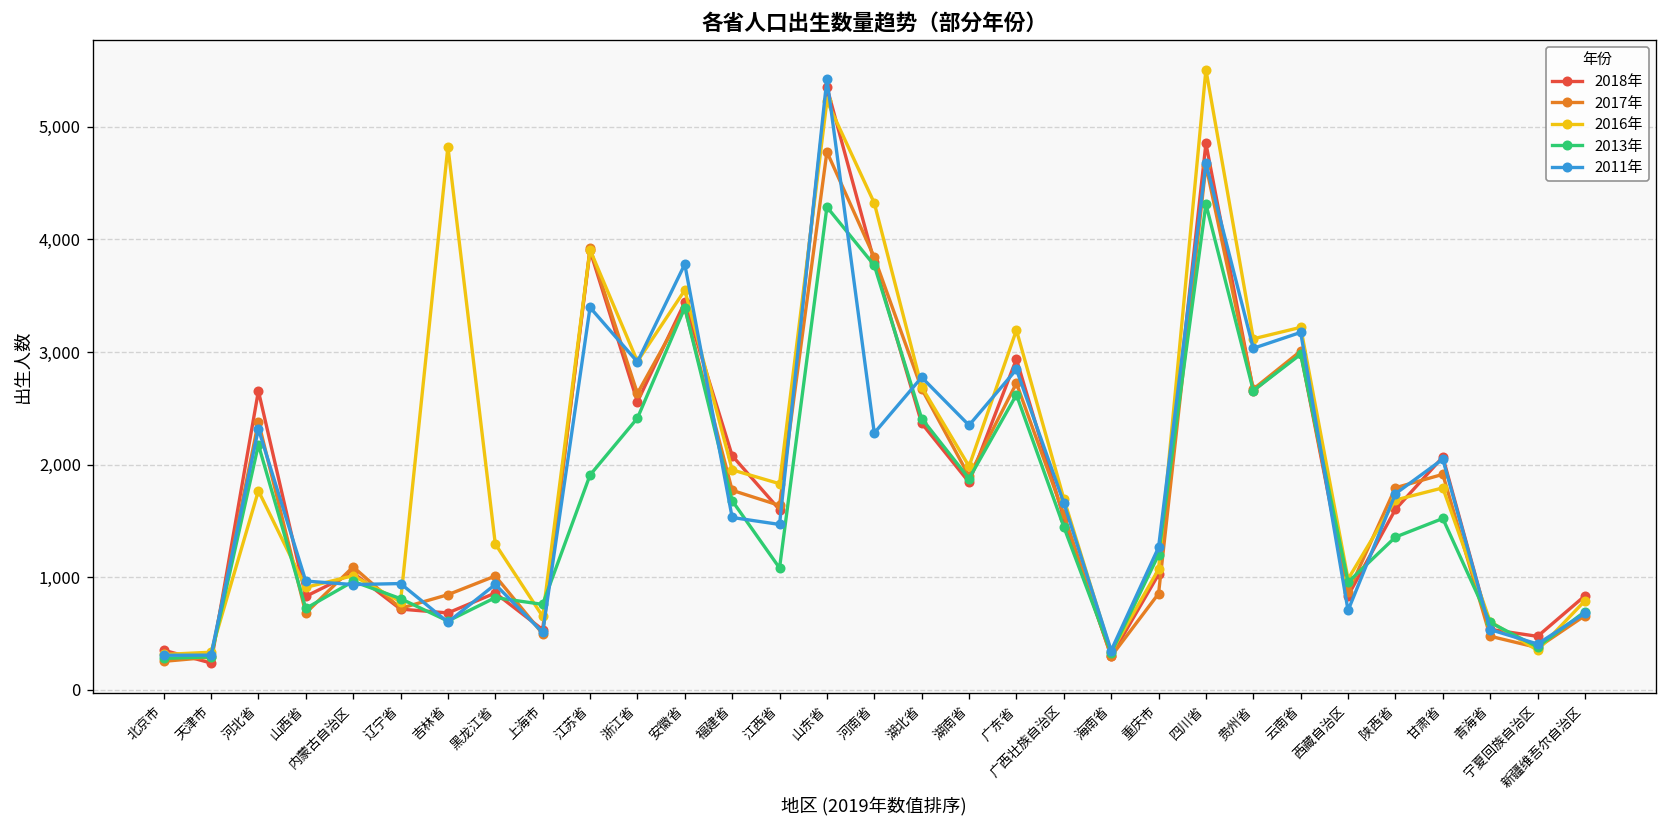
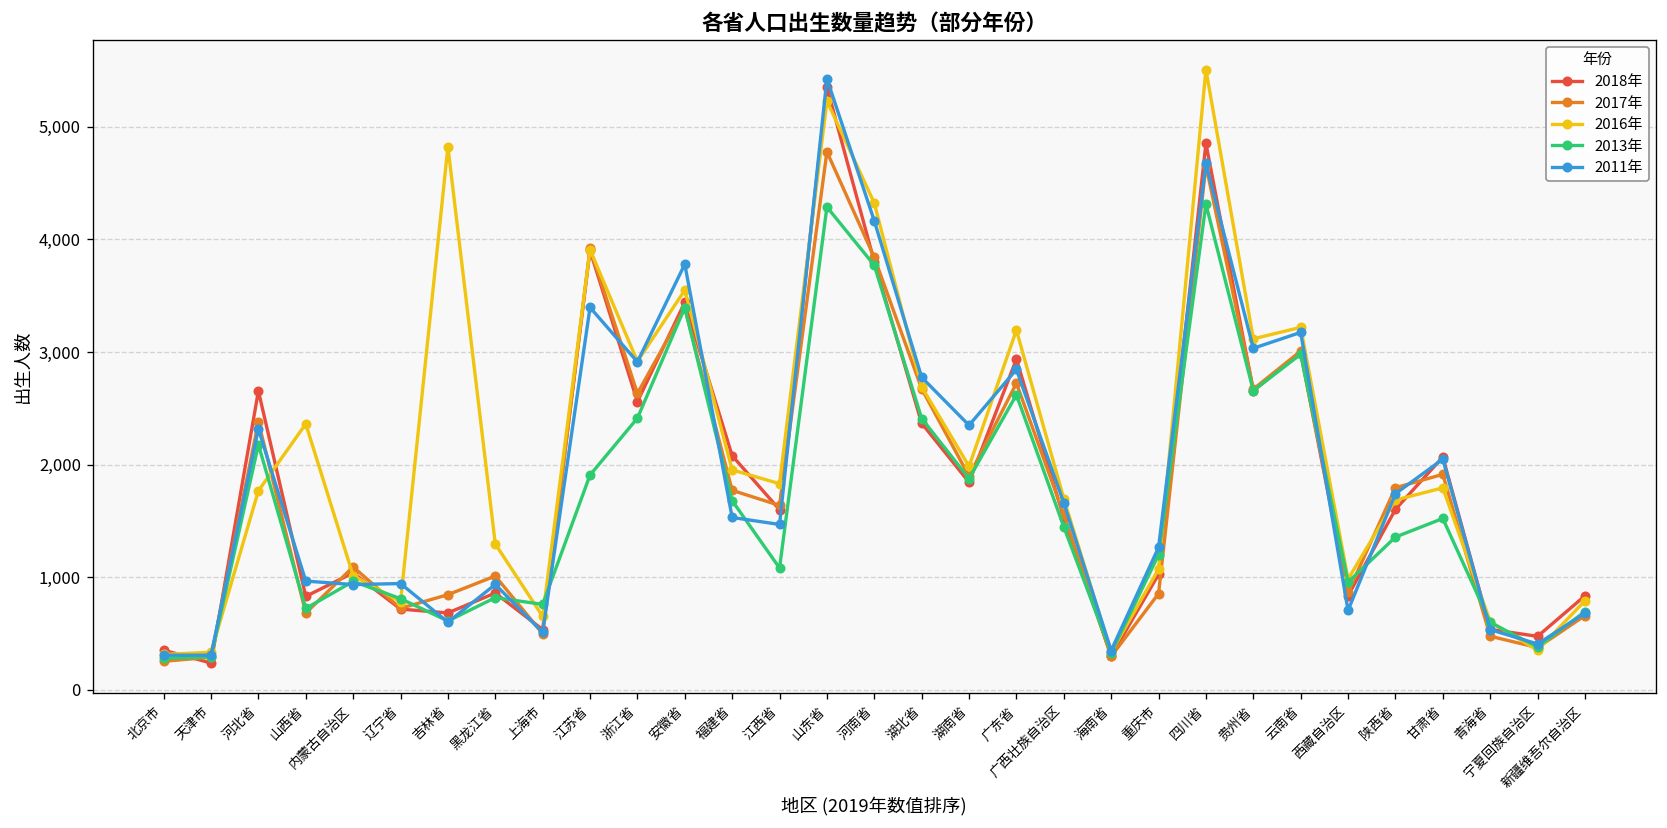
  {
    "2016年": {
      "河北省": "1,800",
-     "山西省": "900",
+     "山西省": "2,400",
      "吉林省": "4,800",
      "黑龙江省": "1,300",
      "上海市": "700",
      "安徽省": "3,500",
      "福建省": "2,000",
      "江西省": "1,800",
      "山东省": "5,200",
      "河南省": "4,300",
      "湖南省": "2,000",
      "广东省": "3,200",
      "广西壮族自治区": "1,700",
      "重庆市": "1,100",
      "四川省": "5,500",
      "贵州省": "3,100",
      "云南省": "3,200",
      "西藏自治区": "1,000",
      "陕西省": "1,700",
      "甘肃省": "1,800",
      "新疆维吾尔自治区": "800"
    },
    "2013年": {
      "河北省": "2,200",
      "山西省": "700",
      "内蒙古自治区": "1,000",
      "黑龙江省": "800",
      "上海市": "800",
      "江苏省": "1,900",
      "浙江省": "2,400",
      "福建省": "1,700",
      "江西省": "1,100",
      "山东省": "4,300",
      "河南省": "3,800",
      "湖北省": "2,400",
      "广东省": "2,600",
      "广西壮族自治区": "1,400",
      "重庆市": "1,200",
      "四川省": "4,300",
      "西藏自治区": "1,000",
      "陕西省": "1,400",
      "甘肃省": "1,500"
    },
    "2011年": {
      "河北省": "2,300",
      "山西省": "1,000",
      "内蒙古自治区": "900",
      "辽宁省": "900",
      "黑龙江省": "900",
      "江苏省": "3,400",
      "安徽省": "3,800",
      "福建省": "1,500",
      "江西省": "1,500",
      "山东省": "5,400",
-     "河南省": "2,300",
+     "河南省": "4,200",
      "湖北省": "2,800",
      "湖南省": "2,300",
      "广东省": "2,800",
      "广西壮族自治区": "1,700",
      "重庆市": "1,300",
      "贵州省": "3,000",
      "云南省": "3,200",
      "西藏自治区": "700",
      "陕西省": "1,700"
    }
  }
